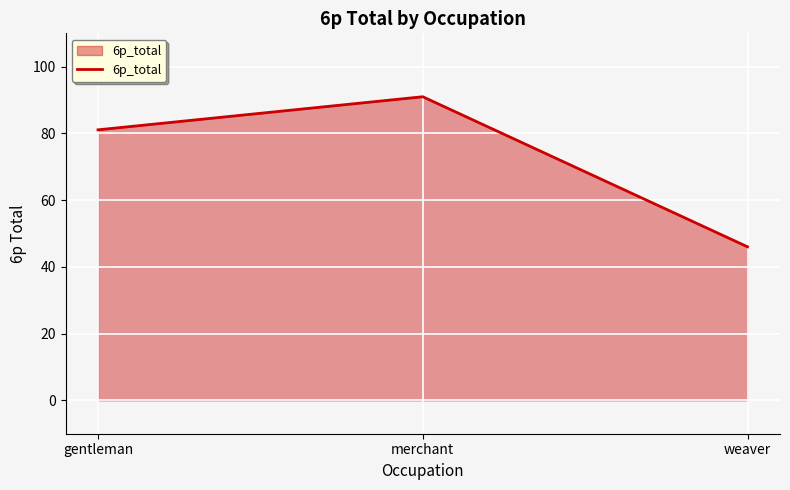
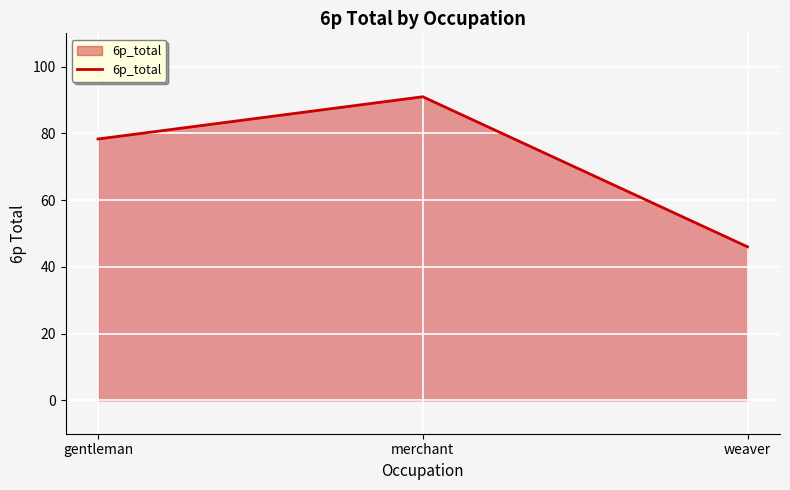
  {
-   "gentleman": 81,
+   "gentleman": 78,
    "merchant": 91,
    "weaver": 46
  }
